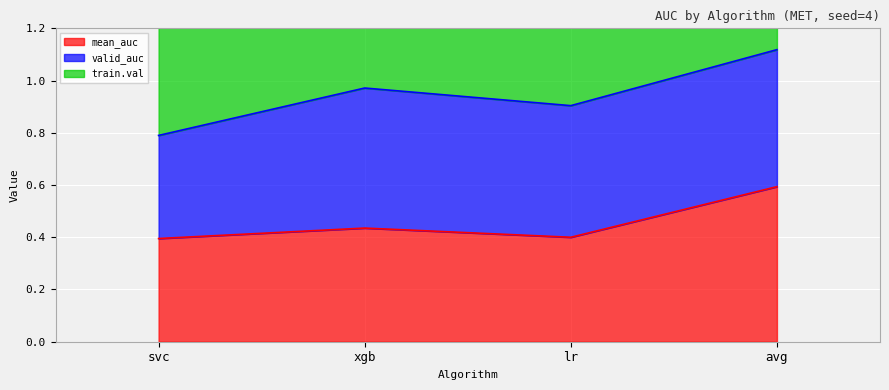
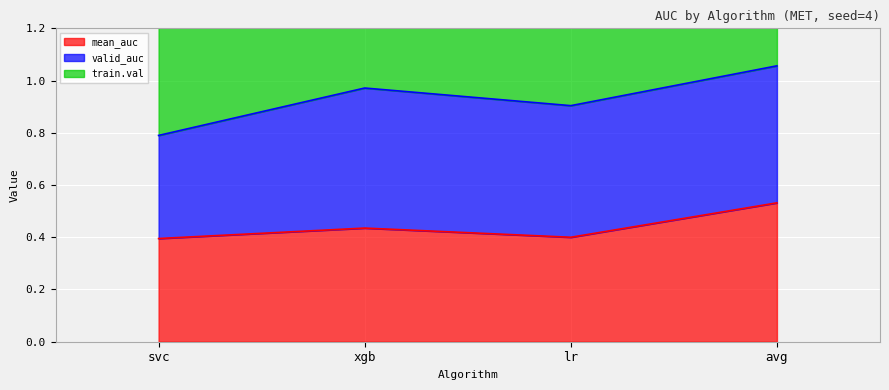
  {
    "mean_auc": {
      "svc": 0.40,
      "xgb": 0.44,
      "lr": 0.40,
-     "avg": 0.59
+     "avg": 0.53
    },
    "valid_auc": {
      "svc": 0.39,
      "xgb": 0.54,
      "lr": 0.50,
      "avg": 0.52
    }
  }
